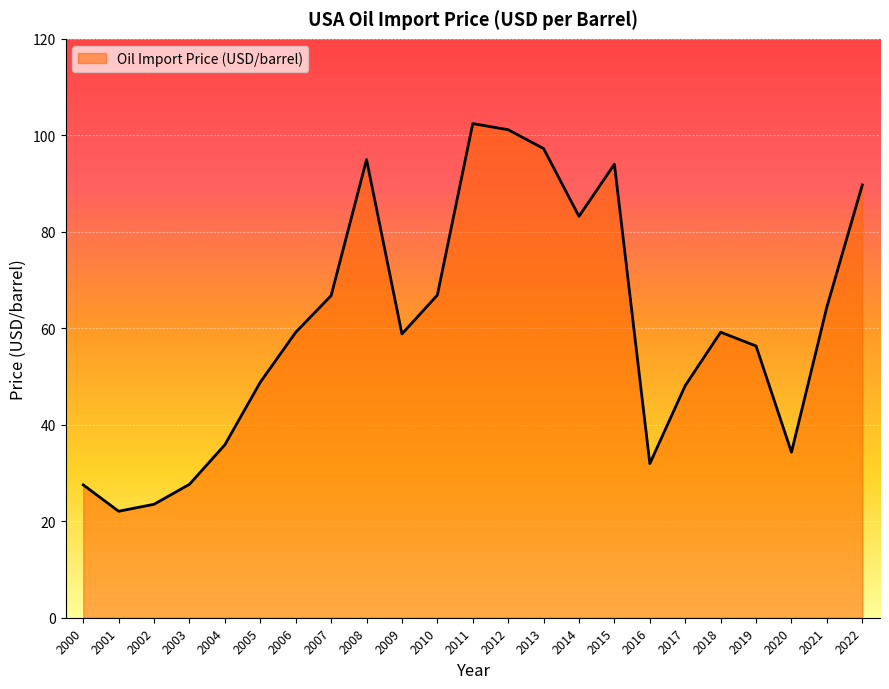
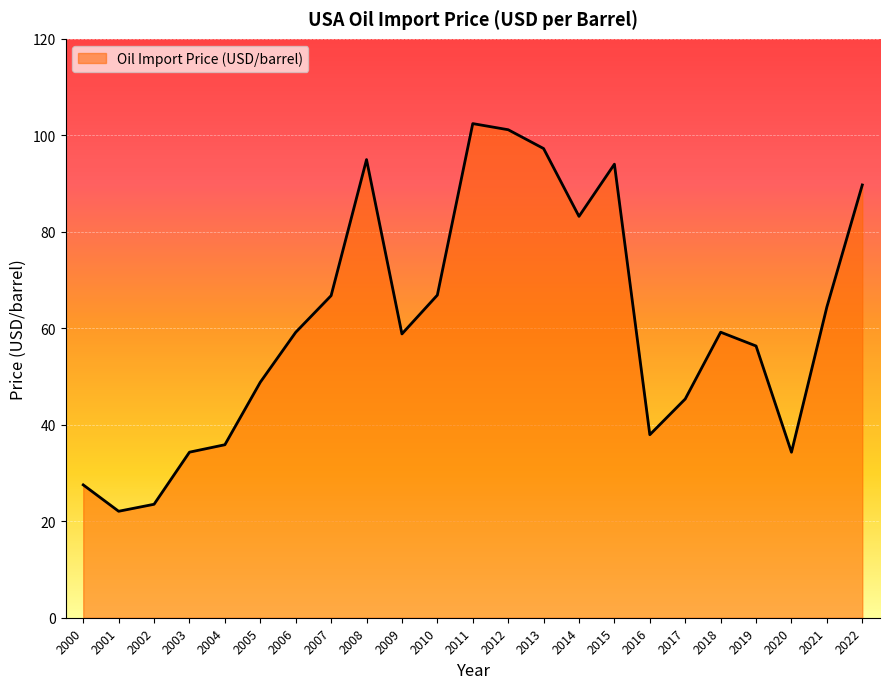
  {
    "2000": 28,
    "2001": 22,
    "2002": 24,
-   "2003": 28,
+   "2003": 34,
    "2004": 36,
    "2005": 49,
    "2006": 59,
    "2007": 67,
    "2008": 95,
    "2009": 59,
    "2010": 67,
    "2011": 102,
    "2012": 101,
    "2013": 97,
    "2014": 83,
    "2015": 94,
-   "2016": 32,
-   "2017": 48,
+   "2016": 38,
+   "2017": 45,
    "2018": 59,
    "2019": 56,
    "2020": 34,
    "2021": 64,
    "2022": 90
  }
